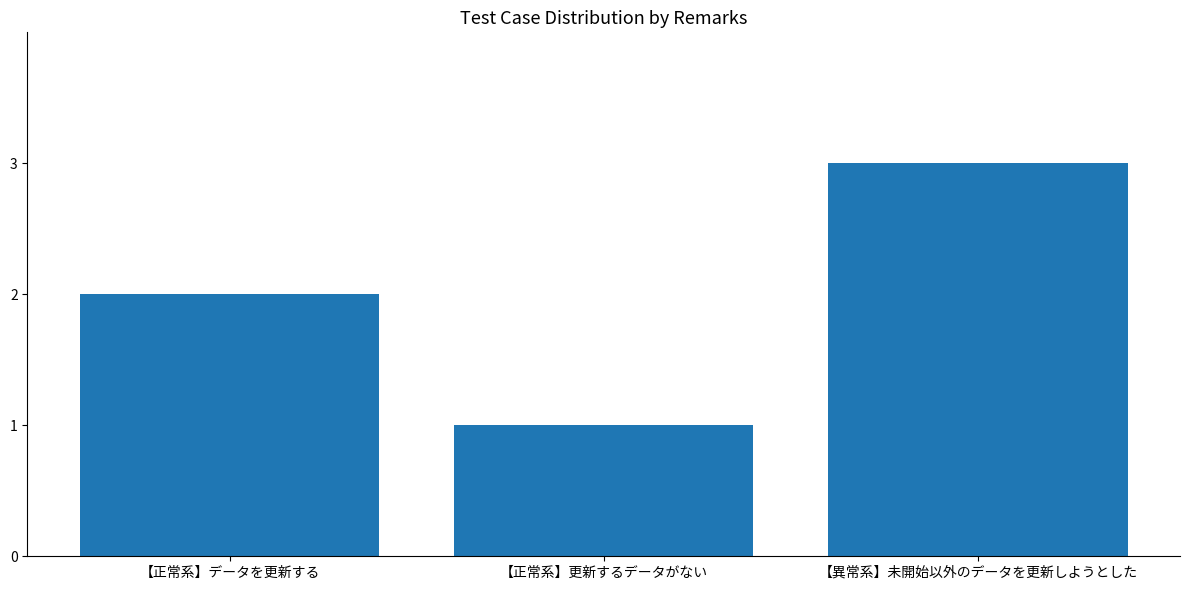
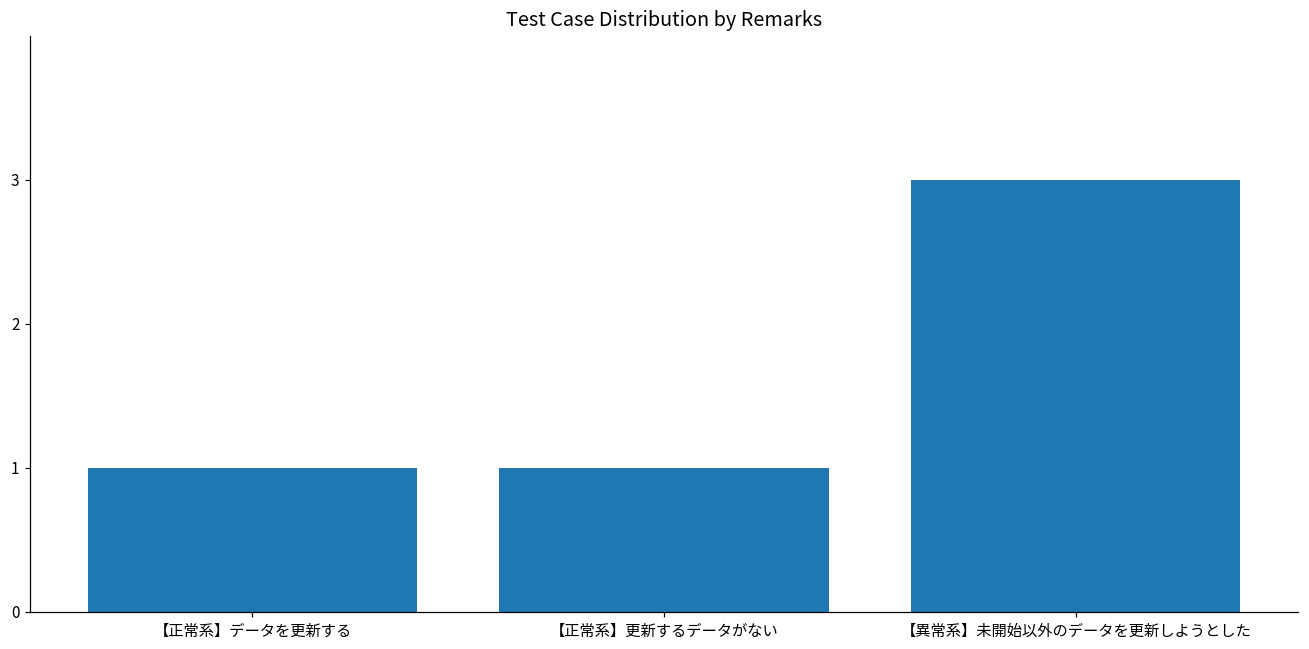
  {
-   "【正常系】データを更新する": 2,
+   "【正常系】データを更新する": 1,
    "【正常系】更新するデータがない": 1,
    "【異常系】未開始以外のデータを更新しようとした": 3
  }
